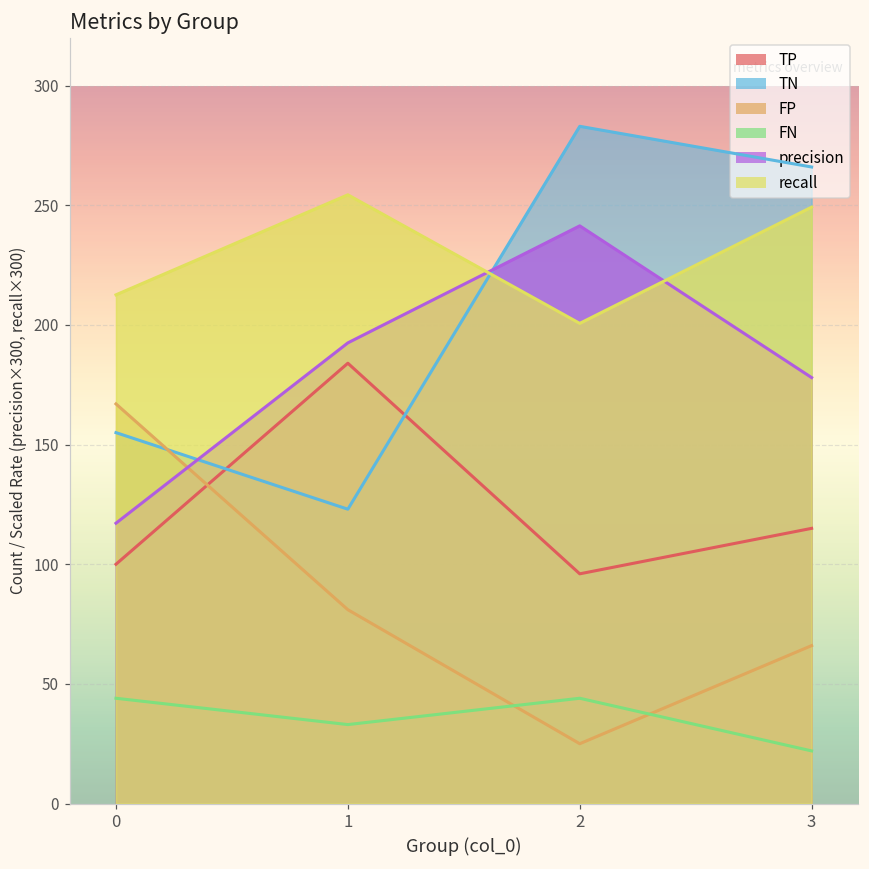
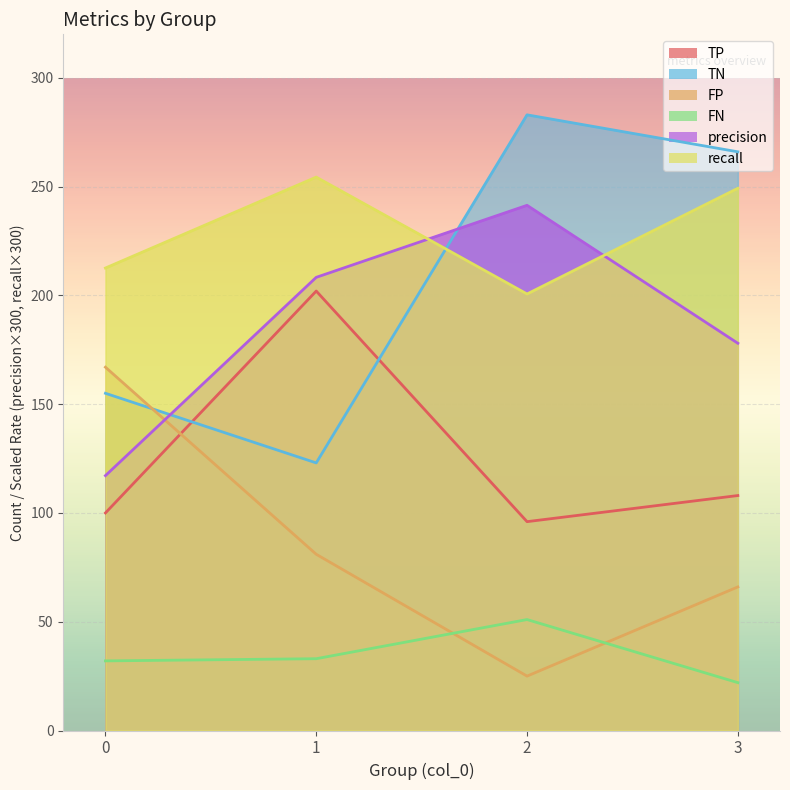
  {
    "TP": {
      "0": 100,
-     "1": 184,
+     "1": 202,
      "2": 96,
-     "3": 115
+     "3": 108
    },
    "TN": {
      "0": 155,
      "1": 123,
      "2": 283
    },
    "FN": {
-     "0": 44,
+     "0": 32,
      "1": 33,
-     "2": 44,
+     "2": 51,
      "3": 22
    },
    "precision": {
      "0": 117,
-     "1": 193,
+     "1": 208,
      "2": 241,
      "3": 178
    }
  }
